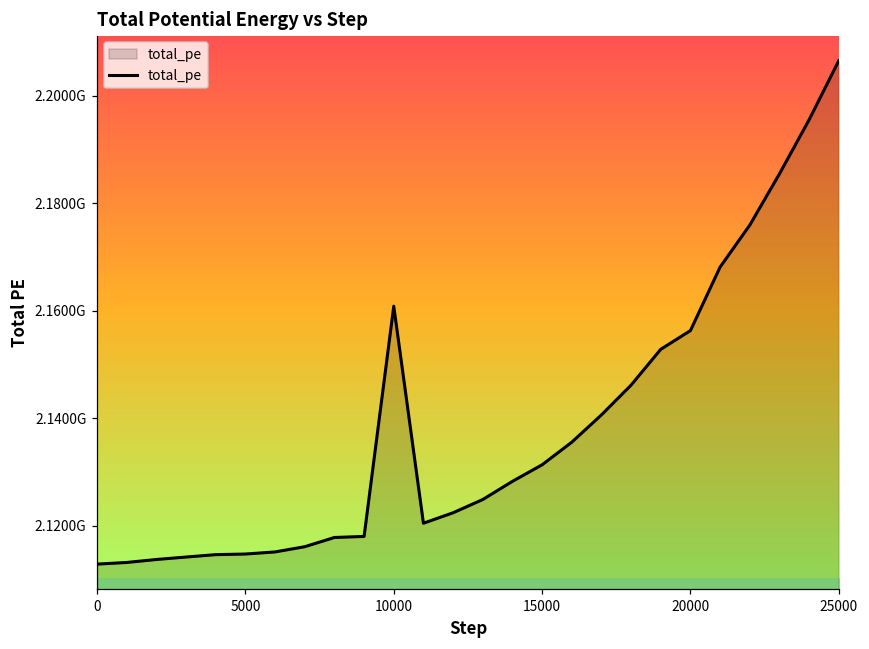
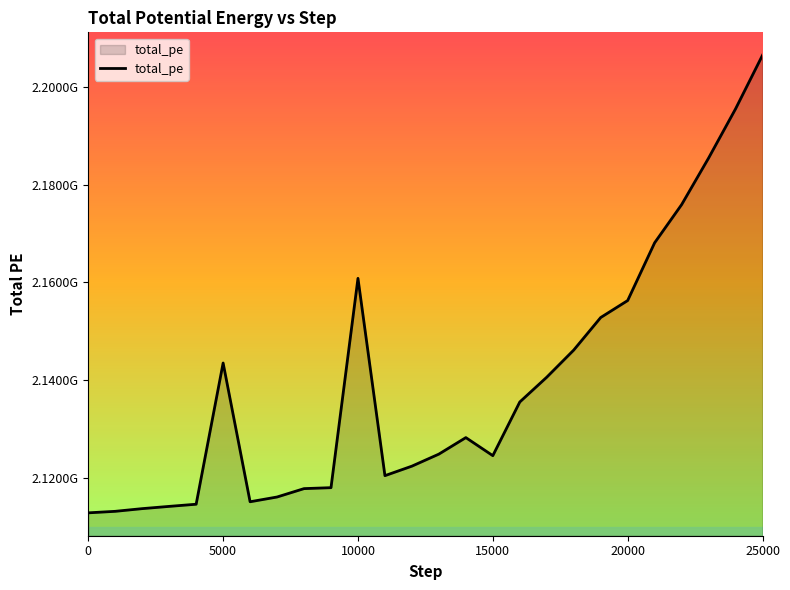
  {
    "total_pe": {
      "0": 2113000000,
-     "5000": 2115000000,
+     "5000": 2143000000,
      "10000": 2161000000,
-     "15000": 2131000000,
+     "15000": 2125000000,
      "20000": 2156000000,
      "25000": 2207000000
    }
  }
